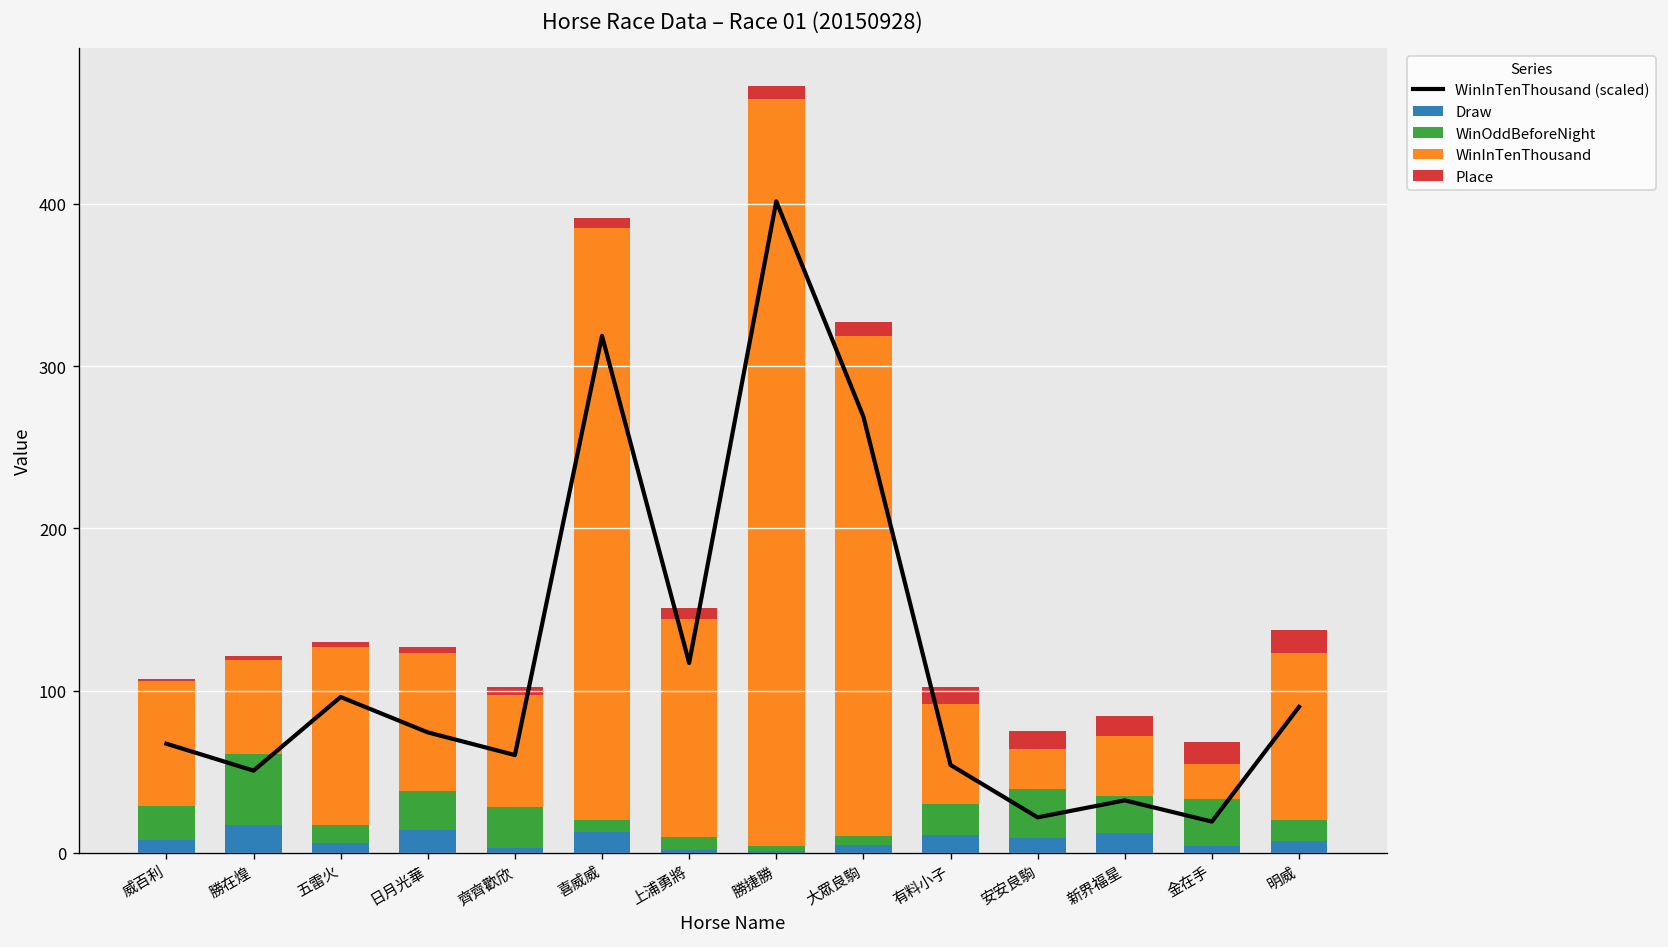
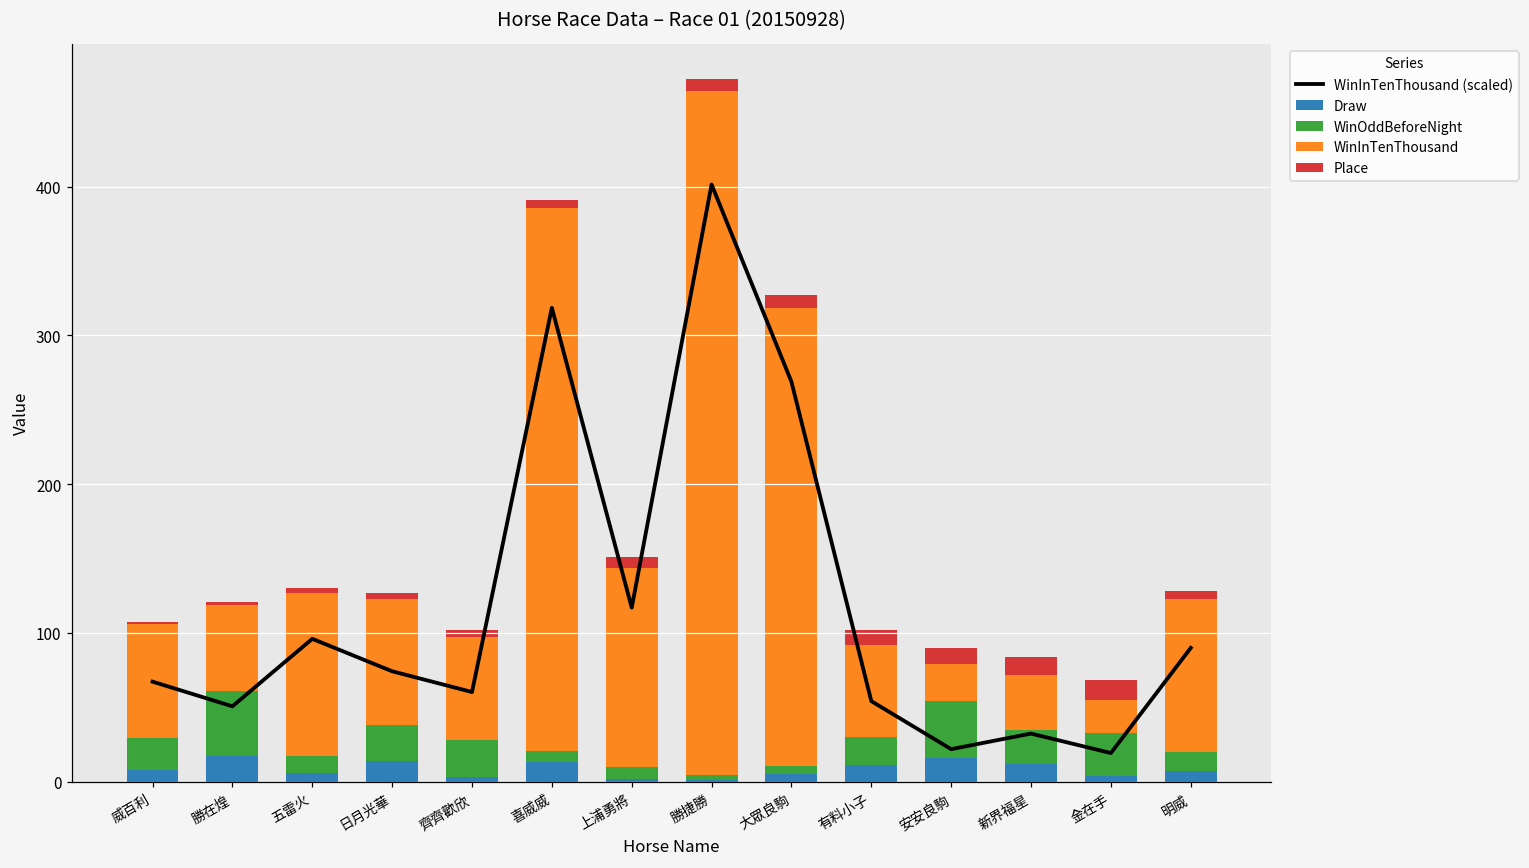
  {
    "WinInTenThousand (scaled)": {
      "威百利": 67,
      "勝在煌": 51,
      "五雷火": 96,
      "日月光華": 74,
      "齊齊歡欣": 60,
      "喜威威": 319,
      "上浦勇將": 117,
      "勝捷勝": 402,
      "大眾良駒": 269,
      "有料小子": 54,
      "安安良駒": 22,
      "新界福星": 32,
      "金在手": 19,
      "明威": 90
    },
    "Draw": {
      "威百利": 8,
      "勝在煌": 17,
      "五雷火": 6,
      "日月光華": 14,
      "齊齊歡欣": 3,
      "喜威威": 13,
      "上浦勇將": 2,
      "大眾良駒": 5,
      "有料小子": 11,
-     "安安良駒": 9,
+     "安安良駒": 16,
      "新界福星": 12,
      "金在手": 4,
      "明威": 7
    },
    "WinOddBeforeNight": {
      "威百利": 21,
      "勝在煌": 44,
      "五雷火": 11,
      "日月光華": 24,
      "齊齊歡欣": 25,
      "喜威威": 7,
      "上浦勇將": 8,
      "勝捷勝": 3,
      "大眾良駒": 5,
      "有料小子": 19,
-     "安安良駒": 30,
+     "安安良駒": 38,
      "新界福星": 23,
      "金在手": 29,
      "明威": 13
    },
    "WinInTenThousand": {
      "威百利": 77,
      "勝在煌": 58,
      "五雷火": 110,
      "日月光華": 85,
      "齊齊歡欣": 69,
      "喜威威": 365,
      "上浦勇將": 134,
      "勝捷勝": 460,
      "大眾良駒": 308,
      "有料小子": 62,
      "安安良駒": 25,
      "新界福星": 37,
      "金在手": 22,
      "明威": 103
    },
    "Place": {
      "勝在煌": 2,
      "五雷火": 3,
      "日月光華": 4,
      "齊齊歡欣": 5,
      "喜威威": 6,
      "上浦勇將": 7,
      "勝捷勝": 8,
      "大眾良駒": 9,
      "有料小子": 10,
      "安安良駒": 11,
      "新界福星": 12,
      "金在手": 13,
-     "明威": 14
+     "明威": 5
    }
  }
